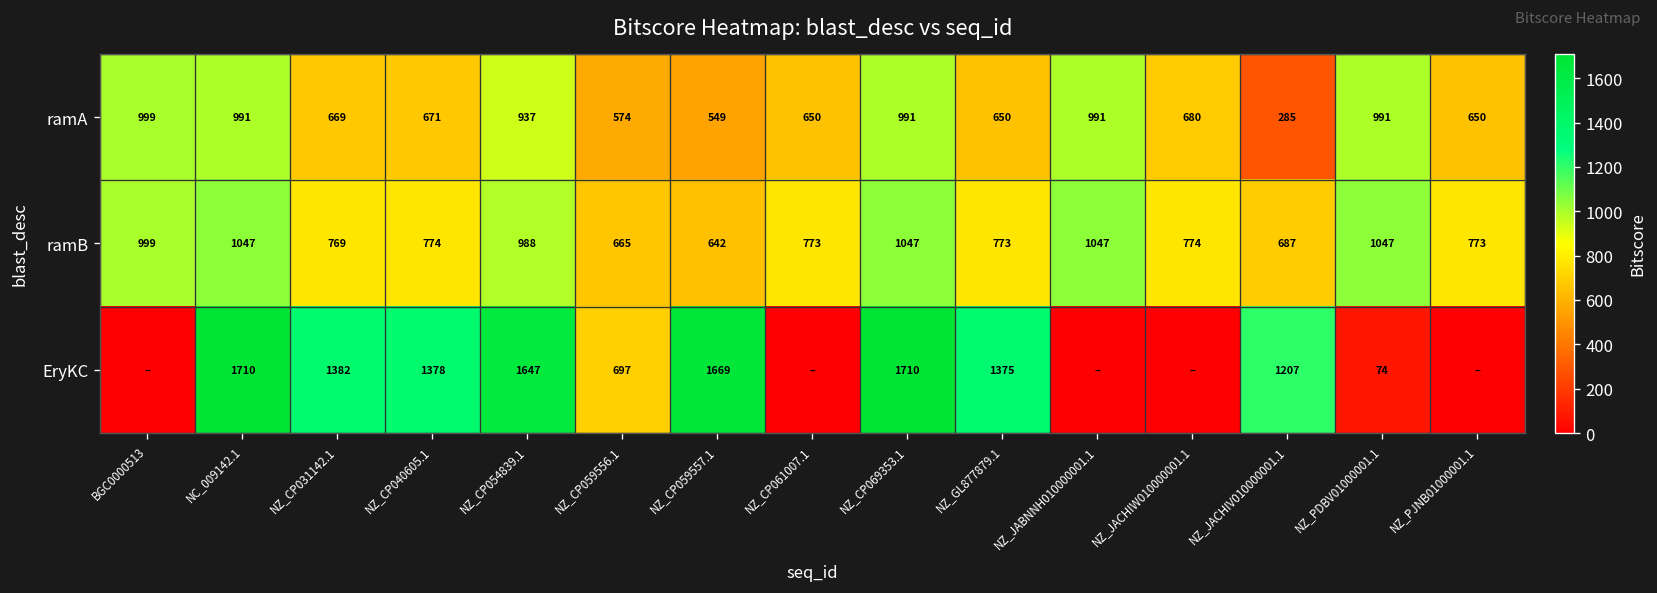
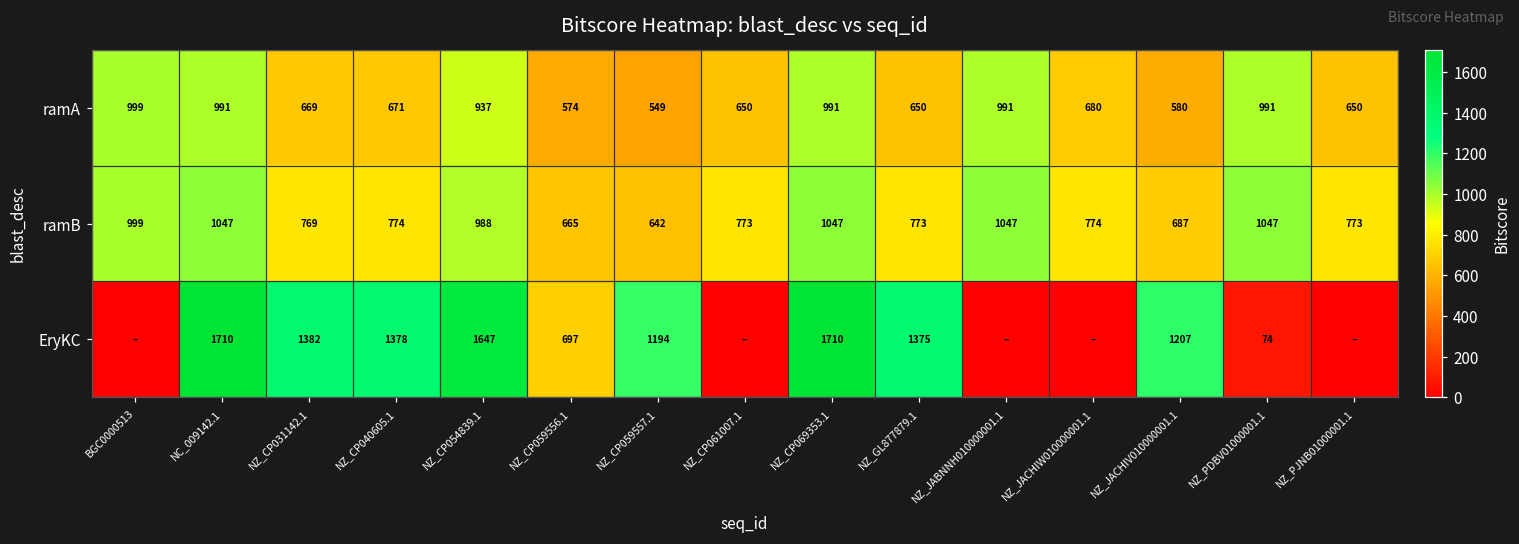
  {
    "ramA": {
      "BGC0000513": 999,
      "NC_009142.1": 991,
      "NZ_CP031142.1": 669,
      "NZ_CP040605.1": 671,
      "NZ_CP054839.1": 937,
      "NZ_CP059556.1": 574,
      "NZ_CP059557.1": 549,
      "NZ_CP061007.1": 650,
      "NZ_CP069353.1": 991,
      "NZ_GL877879.1": 650,
      "NZ_JABNNH010000001.1": 991,
      "NZ_JACHIW010000001.1": 680,
-     "NZ_JACHIV010000001.1": 285,
+     "NZ_JACHIV010000001.1": 580,
      "NZ_PDBV01000001.1": 991,
      "NZ_PJNB01000001.1": 650
    },
    "ramB": {
      "BGC0000513": 999,
      "NC_009142.1": 1047,
      "NZ_CP031142.1": 769,
      "NZ_CP040605.1": 774,
      "NZ_CP054839.1": 988,
      "NZ_CP059556.1": 665,
      "NZ_CP059557.1": 642,
      "NZ_CP061007.1": 773,
      "NZ_CP069353.1": 1047,
      "NZ_GL877879.1": 773,
      "NZ_JABNNH010000001.1": 1047,
      "NZ_JACHIW010000001.1": 774,
      "NZ_JACHIV010000001.1": 687,
      "NZ_PDBV01000001.1": 1047,
      "NZ_PJNB01000001.1": 773
    },
    "EryKC": {
      "NC_009142.1": 1710,
      "NZ_CP031142.1": 1382,
      "NZ_CP040605.1": 1378,
      "NZ_CP054839.1": 1647,
      "NZ_CP059556.1": 697,
-     "NZ_CP059557.1": 1669,
+     "NZ_CP059557.1": 1194,
      "NZ_CP069353.1": 1710,
      "NZ_GL877879.1": 1375,
      "NZ_JACHIV010000001.1": 1207,
      "NZ_PDBV01000001.1": 74
    }
  }
